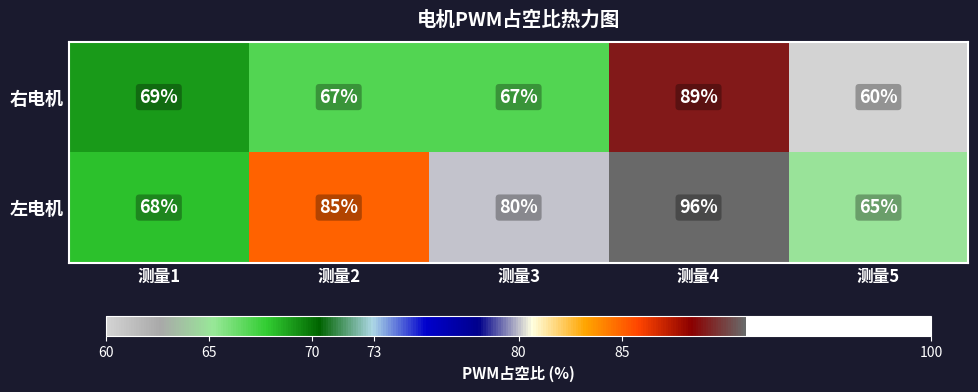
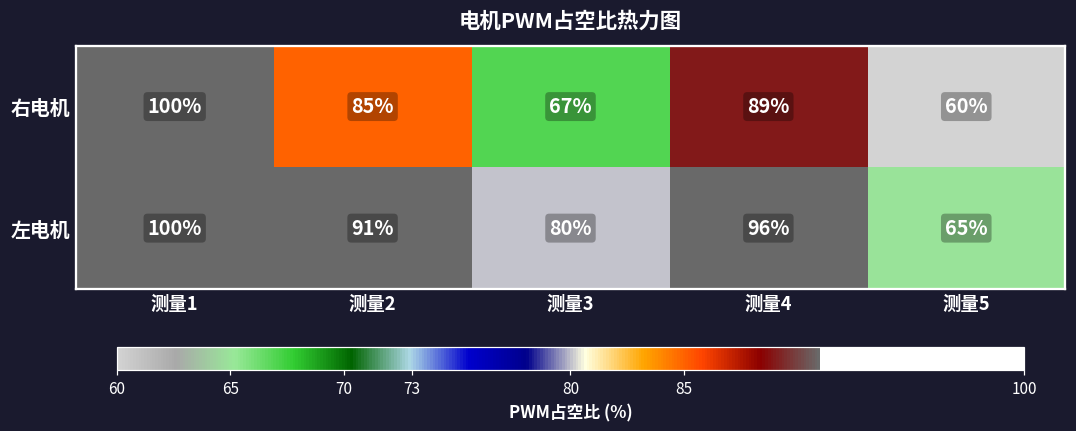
  {
    "右电机": {
-     "测量1": "69%",
-     "测量2": "67%"
+     "测量1": "100%",
+     "测量2": "85%"
    },
    "左电机": {
-     "测量1": "68%",
-     "测量2": "85%"
+     "测量1": "100%",
+     "测量2": "91%"
    }
  }
